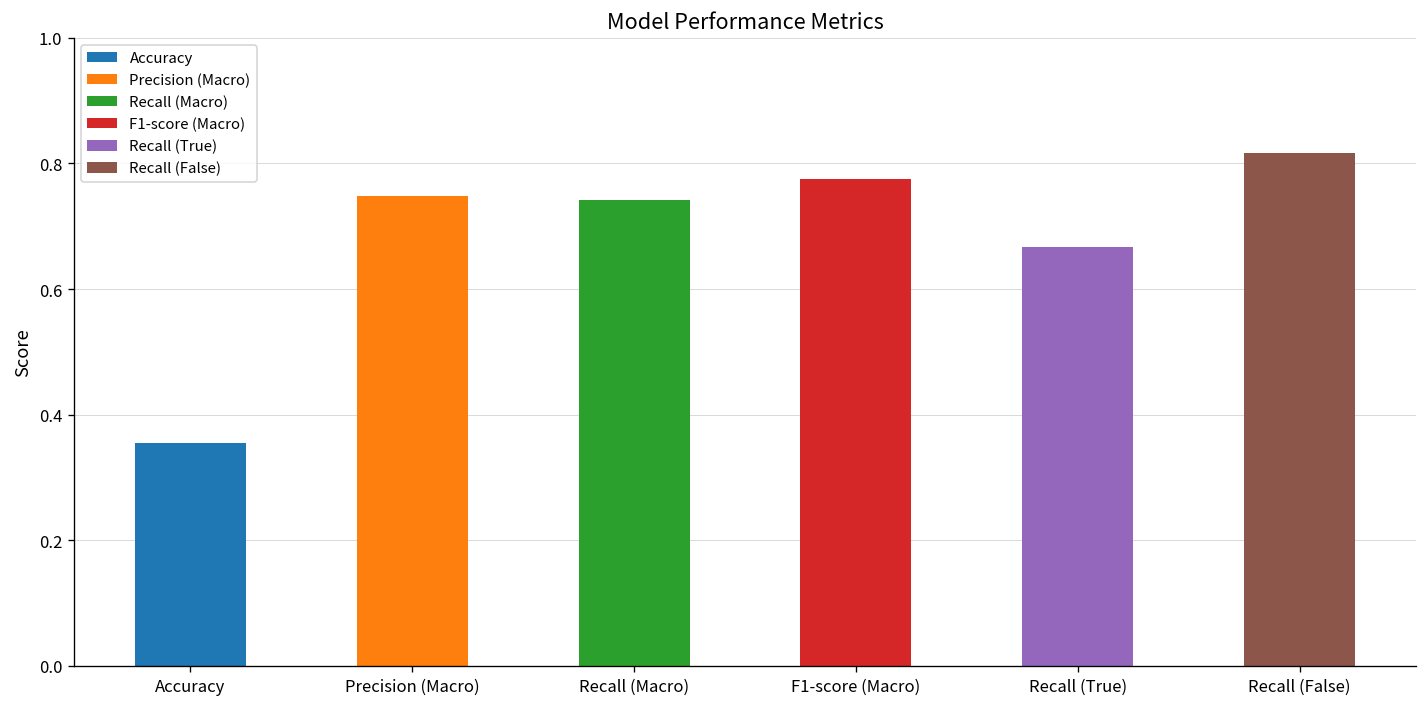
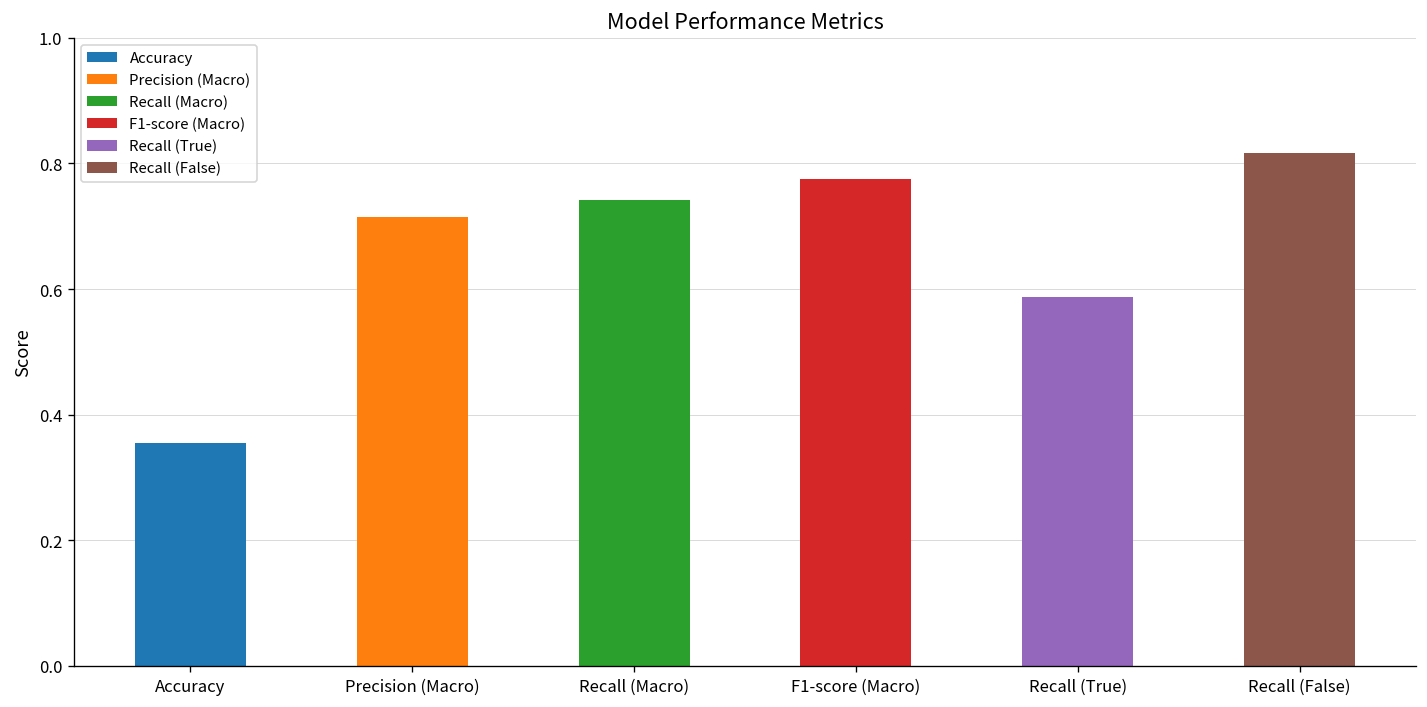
  {
    "Accuracy": 0.35,
-   "Precision (Macro)": 0.75,
+   "Precision (Macro)": 0.71,
    "Recall (Macro)": 0.74,
    "F1-score (Macro)": 0.77,
-   "Recall (True)": 0.67,
+   "Recall (True)": 0.59,
    "Recall (False)": 0.82
  }
